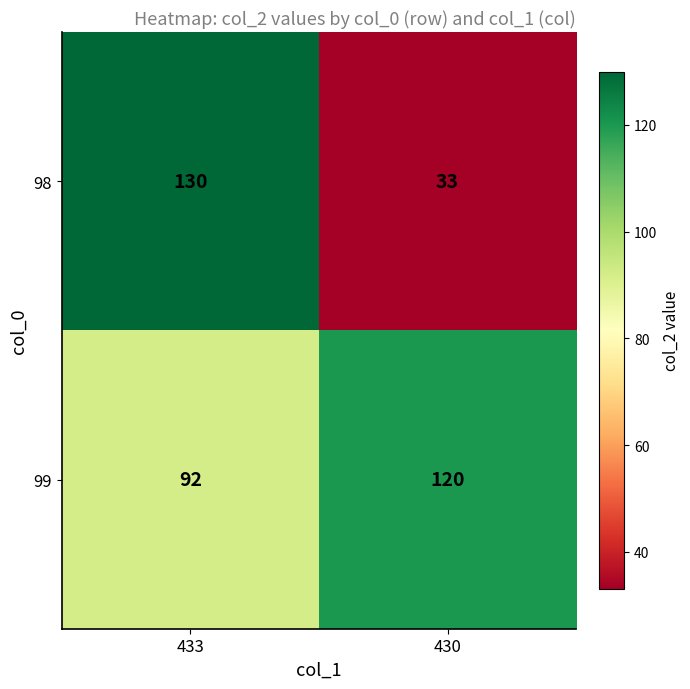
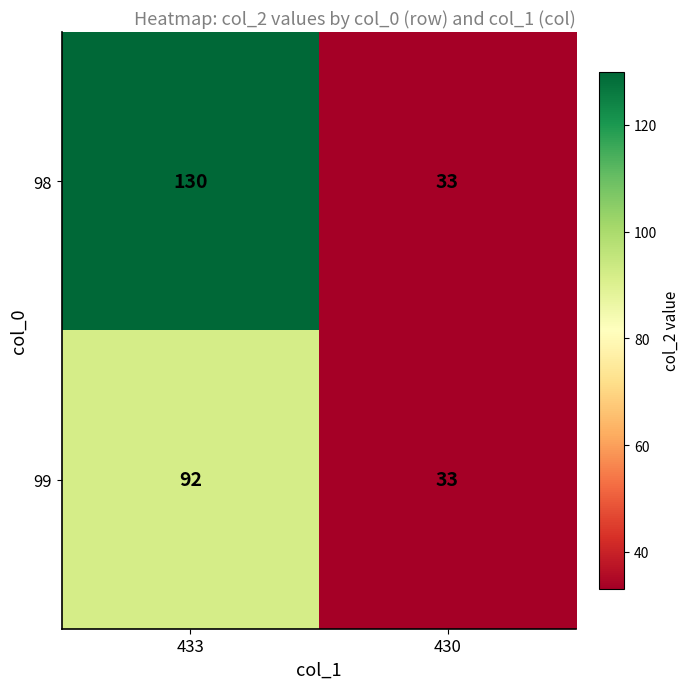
  {
    "98": {
      "433": 130,
      "430": 33
    },
    "99": {
      "433": 92,
-     "430": 120
+     "430": 33
    }
  }
